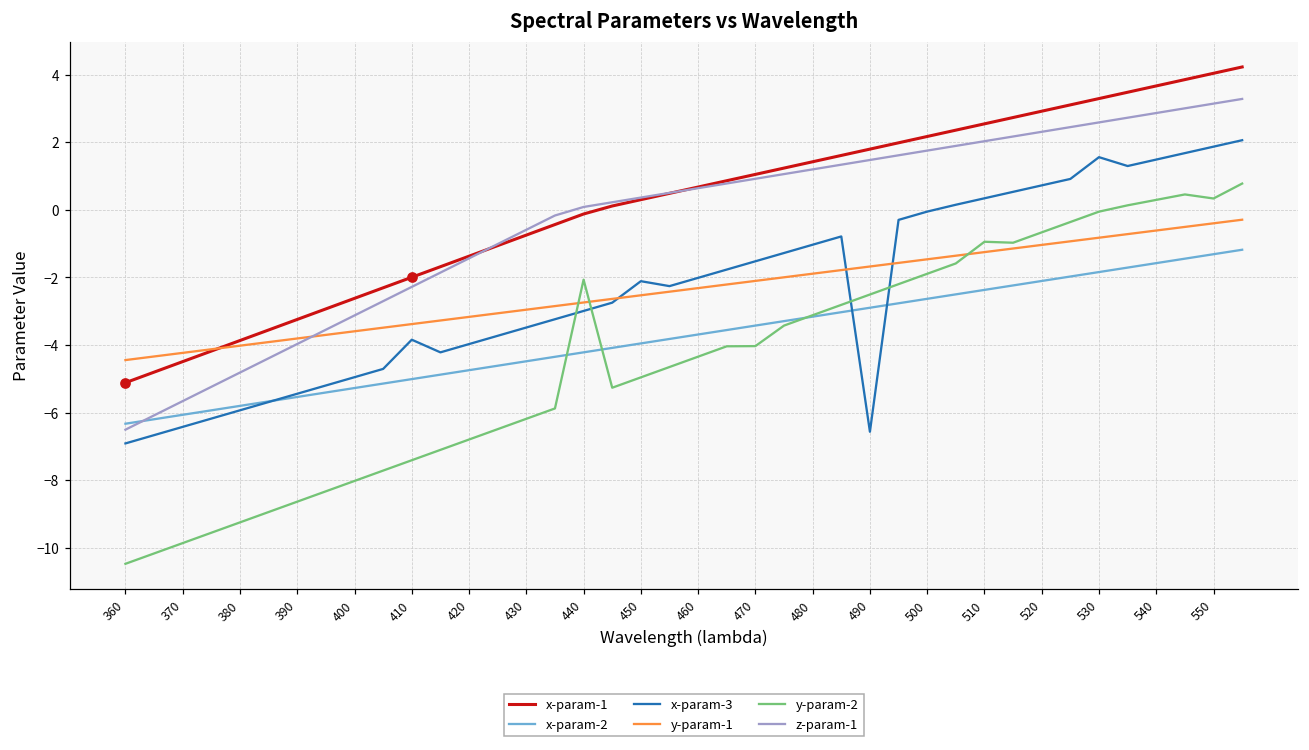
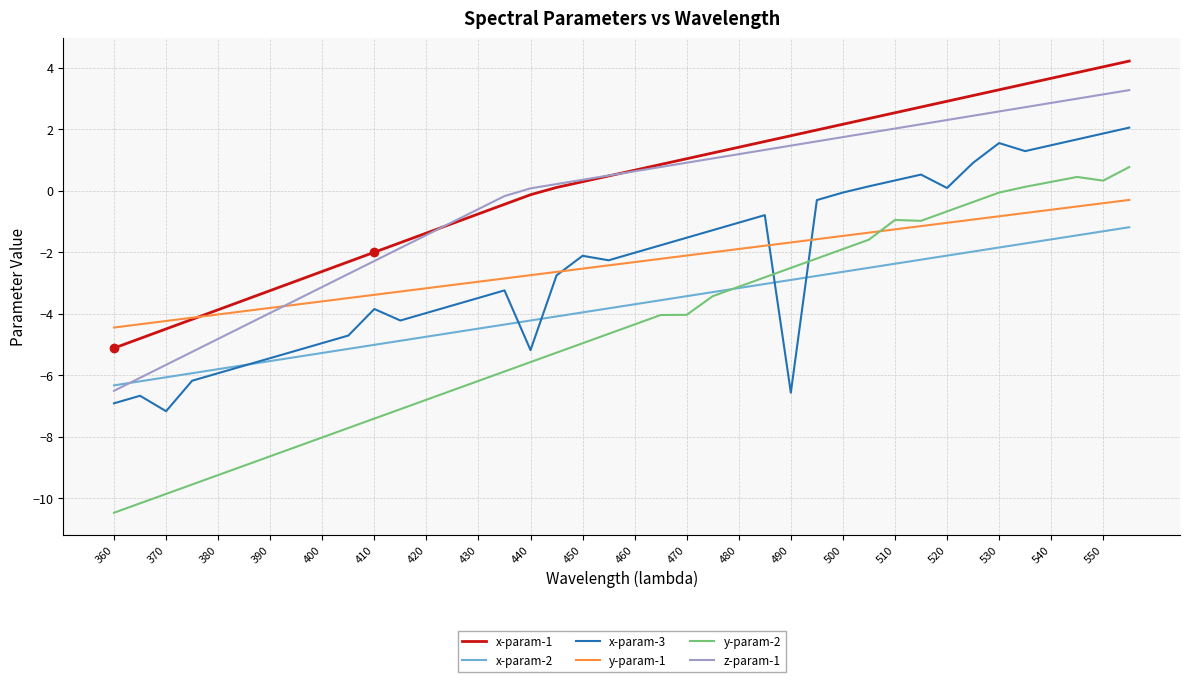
  {
    "x-param-3": {
      "360": -6.9,
-     "370": -6.4,
+     "370": -7.2,
      "380": -5.9,
      "390": -5.4,
      "400": -5.0,
      "410": -3.8,
      "420": -4.0,
      "430": -3.5,
-     "440": -3.0,
+     "440": -5.2,
      "450": -2.1,
      "460": -2.0,
      "470": -1.5,
      "480": -1.0,
      "490": -6.6,
      "500": -0.1,
      "510": 0.3,
-     "520": 0.7,
+     "520": 0.1,
      "530": 1.6,
      "540": 1.5,
      "550": 1.9
    },
    "y-param-1": {
      "360": -4.4,
      "370": -4.2,
      "380": -4.0,
      "390": -3.8,
      "400": -3.6,
      "410": -3.4,
      "420": -3.2,
      "430": -3.0,
      "440": -2.7,
      "450": -2.5,
      "460": -2.3,
      "470": -2.1,
      "480": -1.9,
      "490": -1.7,
      "500": -1.5,
      "510": -1.3,
      "520": -1.0,
      "530": -0.8,
      "540": -0.6,
      "550": -0.4
    },
    "y-param-2": {
      "360": -10.5,
      "370": -9.9,
      "380": -9.3,
      "390": -8.6,
      "400": -8.0,
      "410": -7.4,
      "420": -6.8,
      "430": -6.2,
-     "440": -2.1,
+     "440": -5.6,
      "450": -5.0,
      "460": -4.3,
      "470": -4.0,
      "490": -2.5,
      "500": -1.9,
      "510": -0.9,
      "520": -0.7,
      "530": -0.1,
      "540": 0.3,
      "550": 0.3
    }
  }
